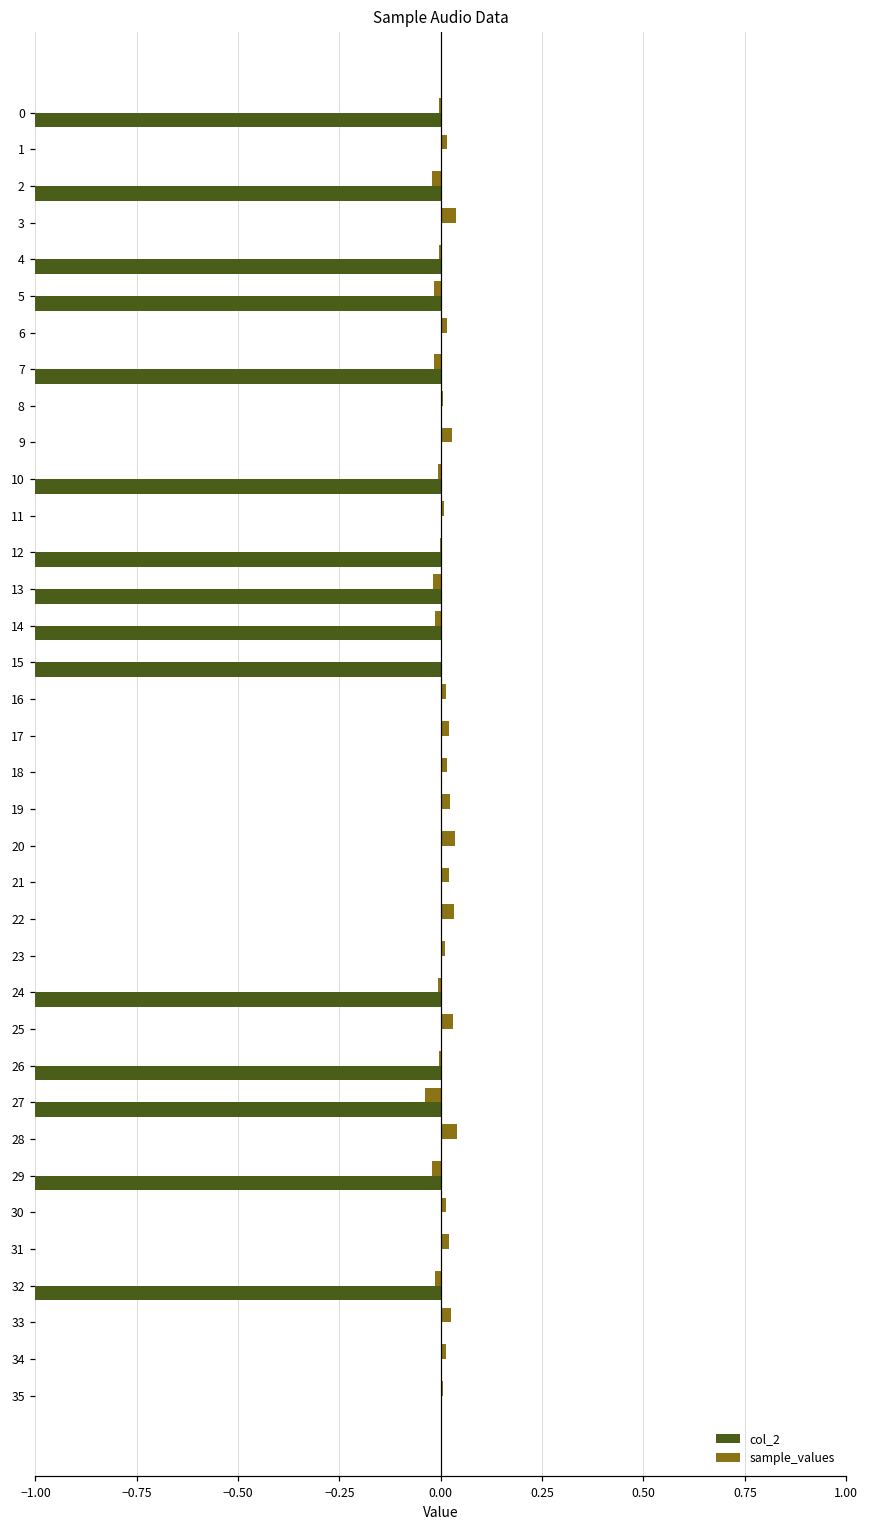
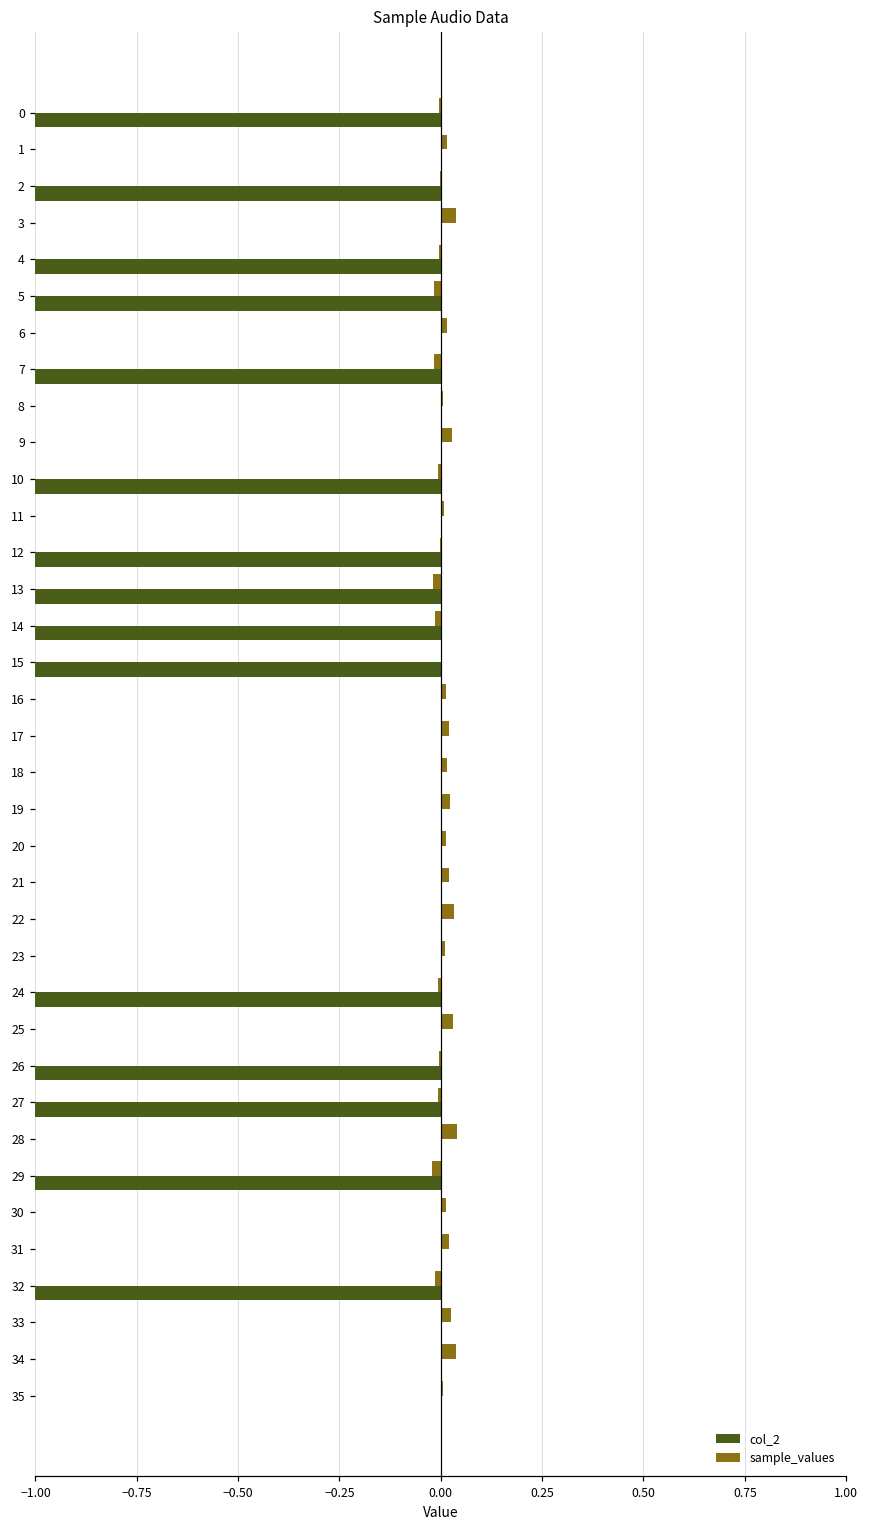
  {
    "col_2": {
      "0": -1.00,
      "1": 0.00,
      "2": -1.00,
      "3": 0.00,
      "4": -1.00,
      "5": -1.00,
      "6": 0.00,
      "7": -1.00,
      "8": 0.00,
      "9": 0.00,
      "10": -1.00,
      "11": 0.00,
      "12": -1.00,
      "13": -1.00,
      "14": -1.00,
      "15": -1.00,
      "16": 0.00,
      "17": 0.00,
      "18": 0.00,
      "19": 0.00,
      "20": 0.00,
      "21": 0.00,
      "22": 0.00,
      "23": 0.00,
      "24": -1.00,
      "25": 0.00,
      "26": -1.00,
      "27": -1.00,
      "28": 0.00,
      "29": -1.00,
      "30": 0.00,
      "31": 0.00,
      "32": -1.00,
      "33": 0.00,
      "34": 0.00,
      "35": 0.00
    },
    "sample_values": {
      "1": 0.01,
-     "2": -0.02,
+     "2": 0.00,
      "3": 0.04,
      "5": -0.02,
      "6": 0.02,
      "7": -0.02,
      "9": 0.03,
      "11": 0.01,
      "13": -0.02,
      "14": -0.01,
      "16": 0.01,
      "17": 0.02,
      "18": 0.01,
      "19": 0.02,
-     "20": 0.03,
+     "20": 0.01,
      "21": 0.02,
      "22": 0.03,
      "23": 0.01,
      "24": -0.01,
      "25": 0.03,
-     "27": -0.04,
+     "27": -0.01,
      "28": 0.04,
      "29": -0.02,
      "30": 0.01,
      "31": 0.02,
      "32": -0.01,
      "33": 0.03,
-     "34": 0.01
+     "34": 0.04
    }
  }
